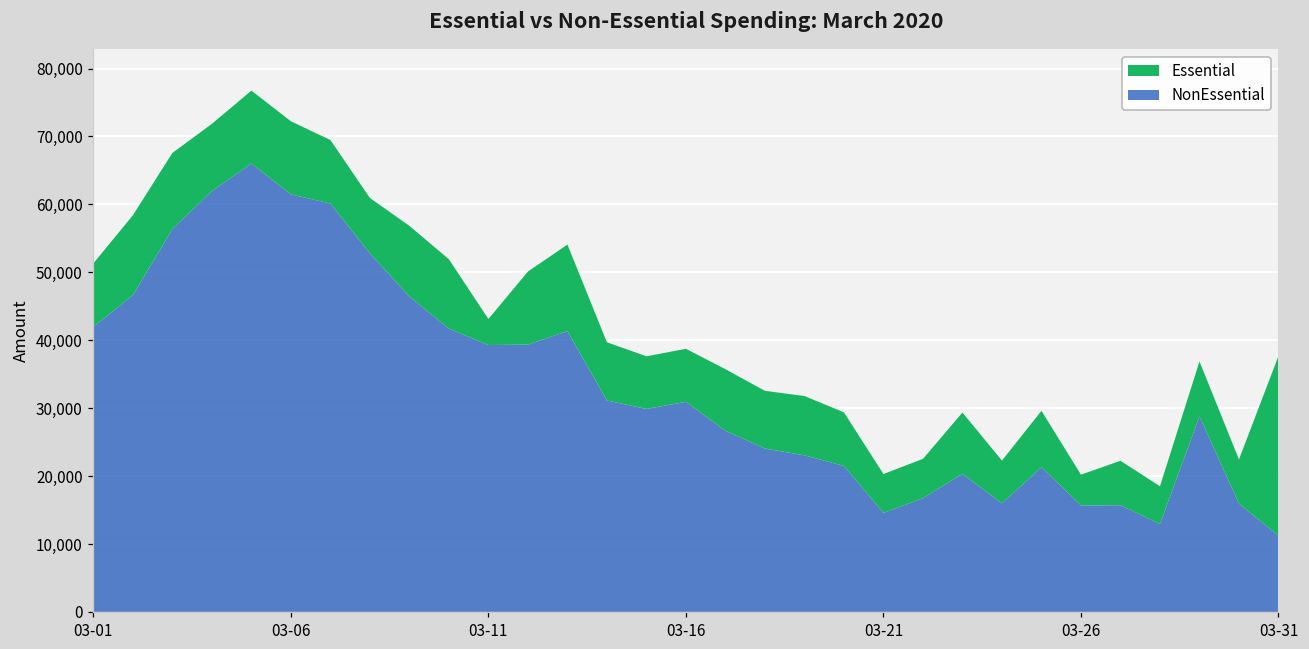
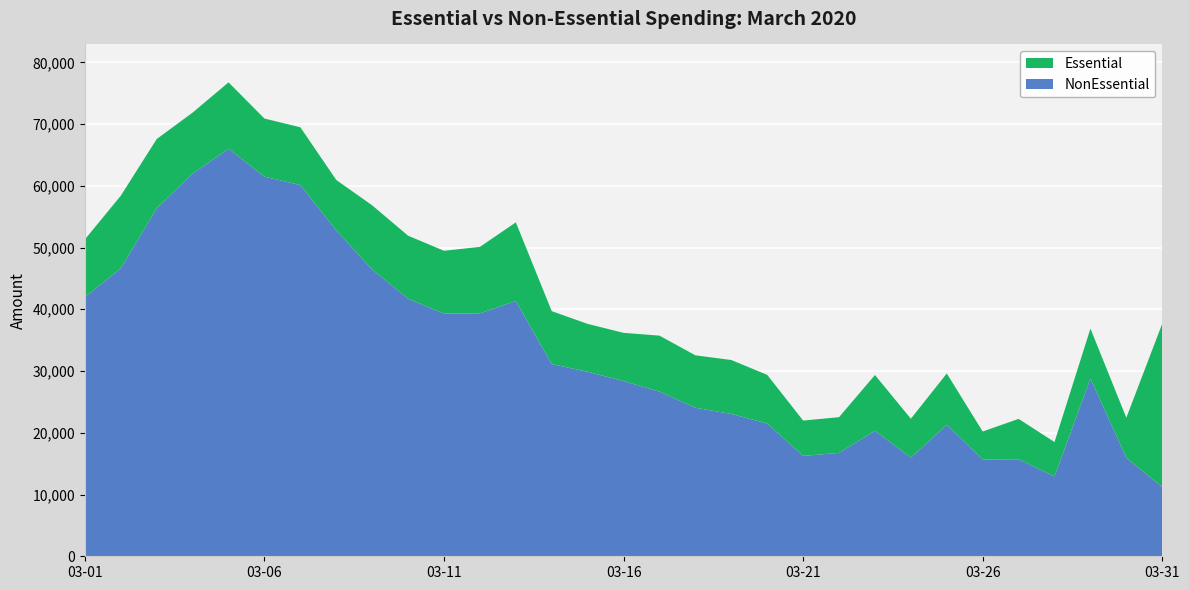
  {
    "NonEssential": {
      "03-01": "42,000",
      "03-06": "61,000",
      "03-11": "39,000",
-     "03-16": "31,000",
-     "03-21": "15,000",
+     "03-16": "28,000",
+     "03-21": "16,000",
      "03-26": "16,000",
      "03-31": "11,000"
    },
    "Essential": {
      "03-01": "9,000",
-     "03-06": "11,000",
-     "03-11": "4,000",
+     "03-06": "9,000",
+     "03-11": "10,000",
      "03-16": "8,000",
      "03-21": "6,000",
      "03-26": "5,000",
      "03-31": "26,000"
    }
  }
